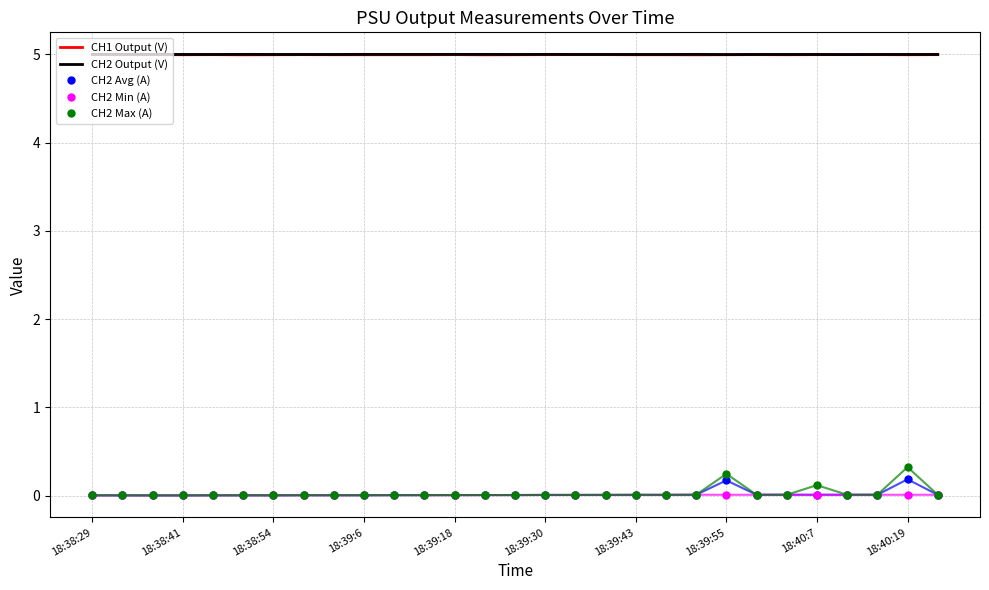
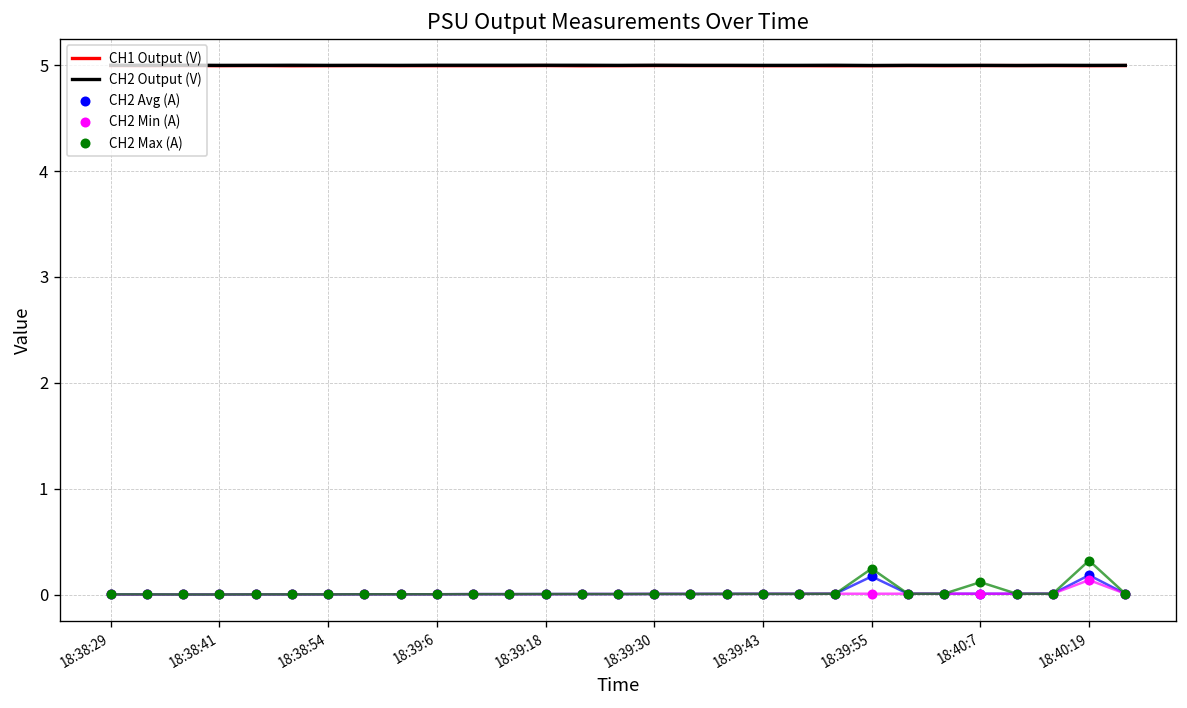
  {
    "CH2 Avg (A)": {
      "18:39:55": 0.2,
      "18:40:19": 0.2
    },
    "CH2 Min (A)": {
      "18:39:55": 0.0,
-     "18:40:19": 0.0
+     "18:40:19": 0.1
    },
    "CH2 Max (A)": {
      "18:39:55": 0.2,
      "18:40:7": 0.1,
      "18:40:19": 0.3
    }
  }
